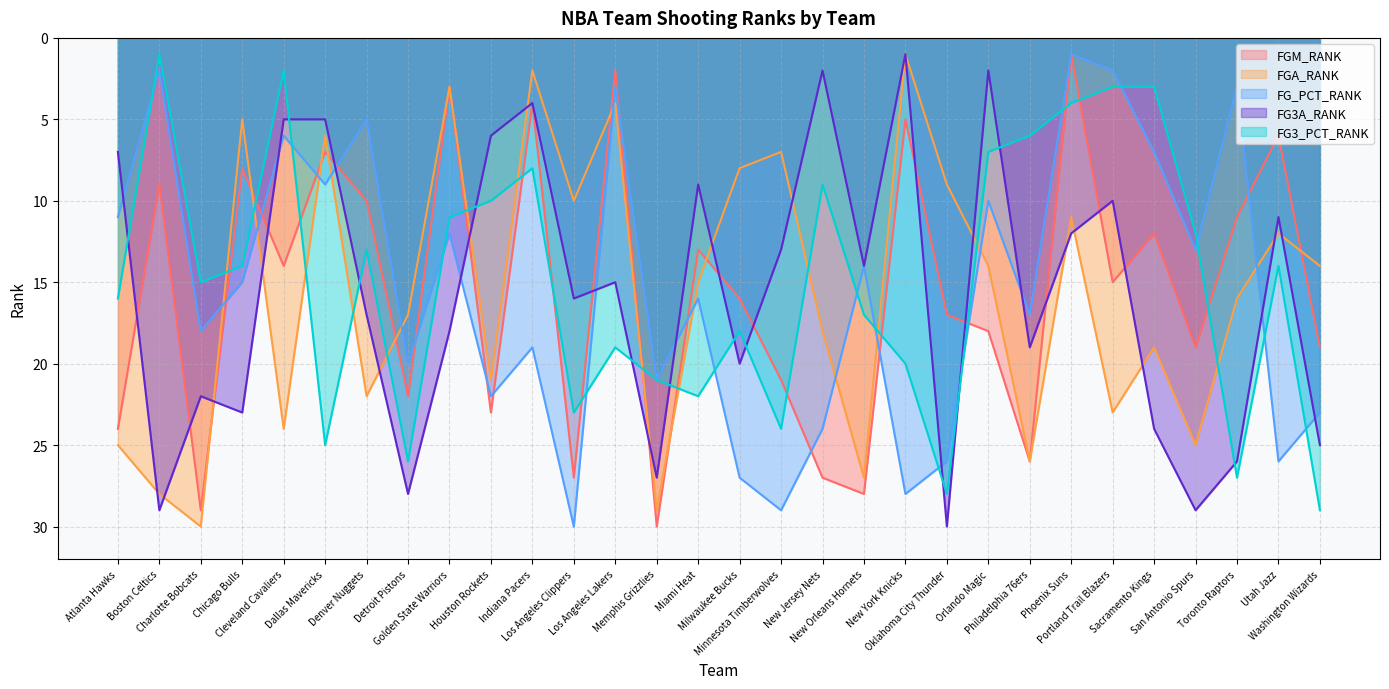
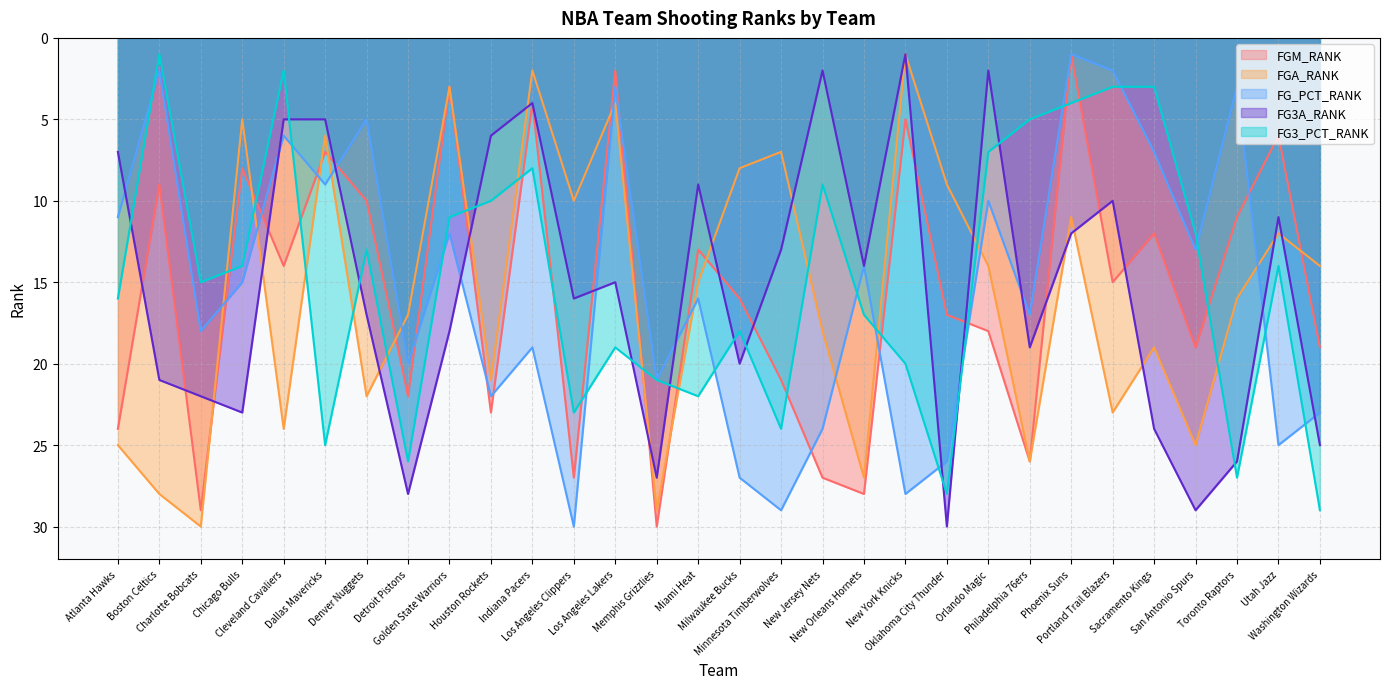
  {
    "FG_PCT_RANK": {
      "Atlanta Hawks": 11,
      "Boston Celtics": 2,
      "Charlotte Bobcats": 18,
      "Chicago Bulls": 15,
      "Cleveland Cavaliers": 6,
      "Dallas Mavericks": 9,
      "Denver Nuggets": 5,
      "Detroit Pistons": 20,
      "Golden State Warriors": 12,
      "Houston Rockets": 22,
      "Indiana Pacers": 19,
      "Los Angeles Clippers": 30,
      "Los Angeles Lakers": 3,
      "Miami Heat": 16,
      "Milwaukee Bucks": 27,
      "Minnesota Timberwolves": 29,
      "New Jersey Nets": 24,
      "New York Knicks": 28,
      "Oklahoma City Thunder": 26,
      "Orlando Magic": 10,
      "Philadelphia 76ers": 17,
      "Portland Trail Blazers": 2,
      "Sacramento Kings": 7,
      "San Antonio Spurs": 13,
-     "Utah Jazz": 26,
+     "Utah Jazz": 25,
      "Washington Wizards": 23
    },
    "FG3A_RANK": {
      "Atlanta Hawks": 7,
-     "Boston Celtics": 29,
+     "Boston Celtics": 21,
      "Charlotte Bobcats": 22,
      "Chicago Bulls": 23,
      "Cleveland Cavaliers": 5,
      "Dallas Mavericks": 5,
      "Denver Nuggets": 17,
      "Detroit Pistons": 28,
      "Golden State Warriors": 18,
      "Houston Rockets": 6,
      "Los Angeles Clippers": 16,
      "Los Angeles Lakers": 15,
      "Memphis Grizzlies": 27,
      "Miami Heat": 9,
      "Milwaukee Bucks": 20,
      "Minnesota Timberwolves": 13,
      "New Jersey Nets": 2,
      "Oklahoma City Thunder": 30,
      "Orlando Magic": 2,
      "Philadelphia 76ers": 19,
      "Phoenix Suns": 12,
      "Portland Trail Blazers": 10,
      "Sacramento Kings": 24,
      "San Antonio Spurs": 29,
      "Toronto Raptors": 26,
      "Utah Jazz": 11,
      "Washington Wizards": 25
    },
    "FG3_PCT_RANK": {
      "Atlanta Hawks": 16,
      "Boston Celtics": 1,
      "Charlotte Bobcats": 15,
      "Chicago Bulls": 14,
      "Cleveland Cavaliers": 2,
      "Dallas Mavericks": 25,
      "Denver Nuggets": 13,
      "Detroit Pistons": 26,
      "Golden State Warriors": 11,
      "Houston Rockets": 10,
      "Indiana Pacers": 8,
      "Los Angeles Clippers": 23,
      "Los Angeles Lakers": 19,
      "Miami Heat": 22,
      "Milwaukee Bucks": 18,
      "Minnesota Timberwolves": 24,
      "New Jersey Nets": 9,
      "New Orleans Hornets": 17,
      "New York Knicks": 20,
      "Oklahoma City Thunder": 28,
      "Orlando Magic": 7,
-     "Philadelphia 76ers": 6,
+     "Philadelphia 76ers": 5,
      "Phoenix Suns": 4,
      "Portland Trail Blazers": 3,
      "Sacramento Kings": 3,
      "San Antonio Spurs": 12,
      "Toronto Raptors": 27,
      "Utah Jazz": 14,
      "Washington Wizards": 29
    }
  }
